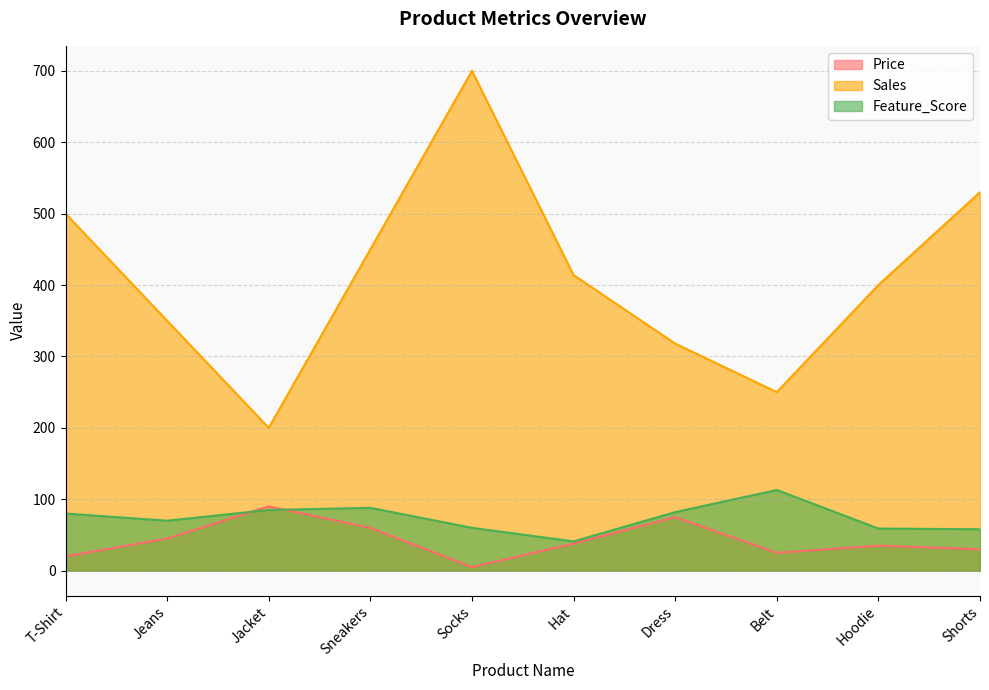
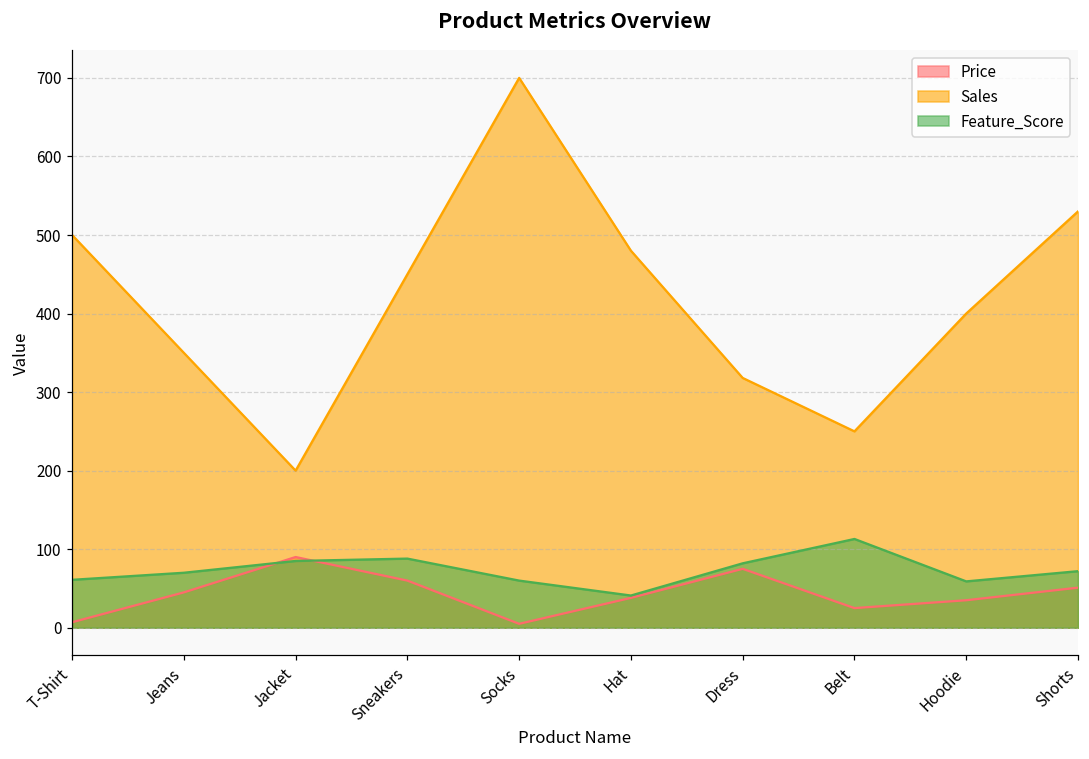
  {
    "Price": {
-     "T-Shirt": 20,
+     "T-Shirt": 10,
      "Jeans": 50,
      "Jacket": 90,
      "Sneakers": 60,
      "Socks": 10,
      "Dress": 80,
      "Belt": 30,
      "Hoodie": 40,
-     "Shorts": 30
+     "Shorts": 50
    },
    "Sales": {
      "T-Shirt": 500,
      "Jeans": 350,
      "Jacket": 200,
      "Sneakers": 450,
      "Socks": 700,
-     "Hat": 410,
+     "Hat": 480,
      "Dress": 320,
      "Belt": 250,
      "Hoodie": 400,
      "Shorts": 530
    },
    "Feature_Score": {
-     "T-Shirt": 80,
+     "T-Shirt": 60,
      "Jeans": 70,
      "Jacket": 90,
      "Sneakers": 90,
      "Socks": 60,
      "Dress": 80,
      "Belt": 110,
      "Hoodie": 60,
-     "Shorts": 60
+     "Shorts": 70
    }
  }
